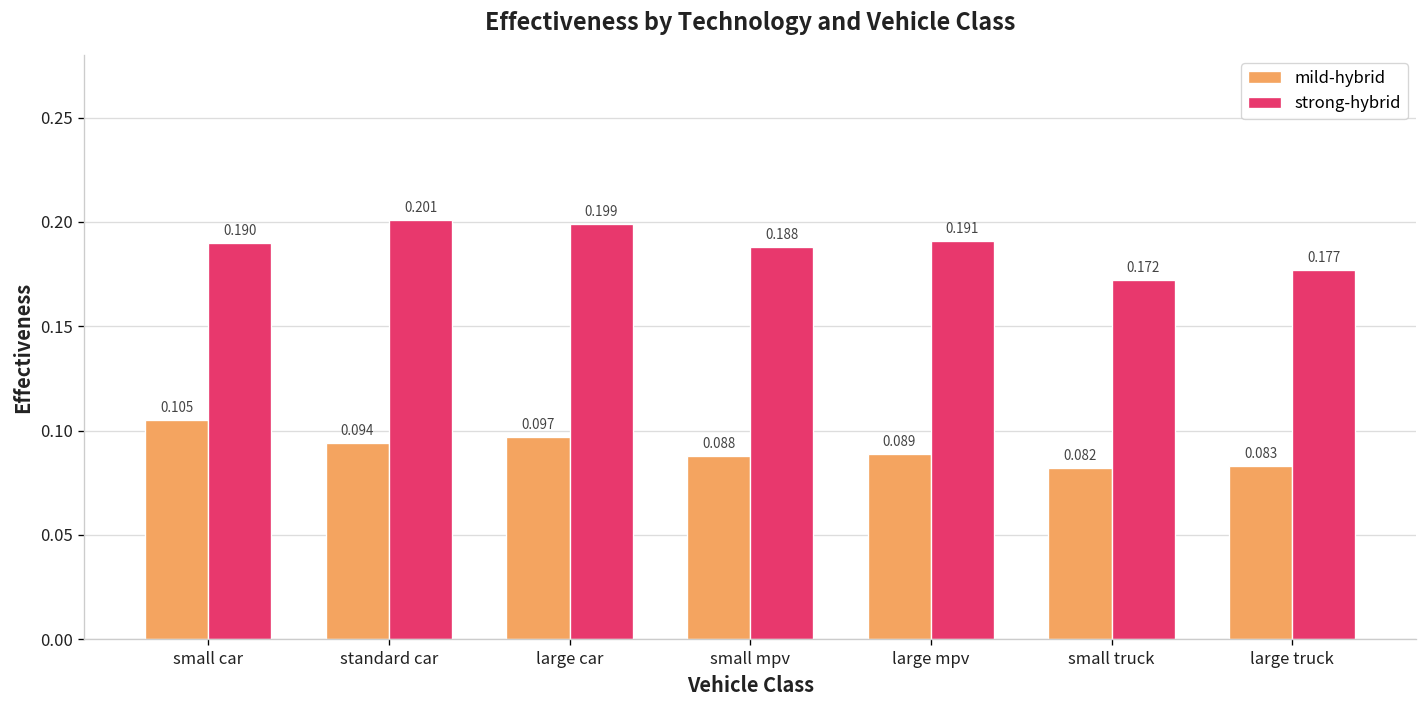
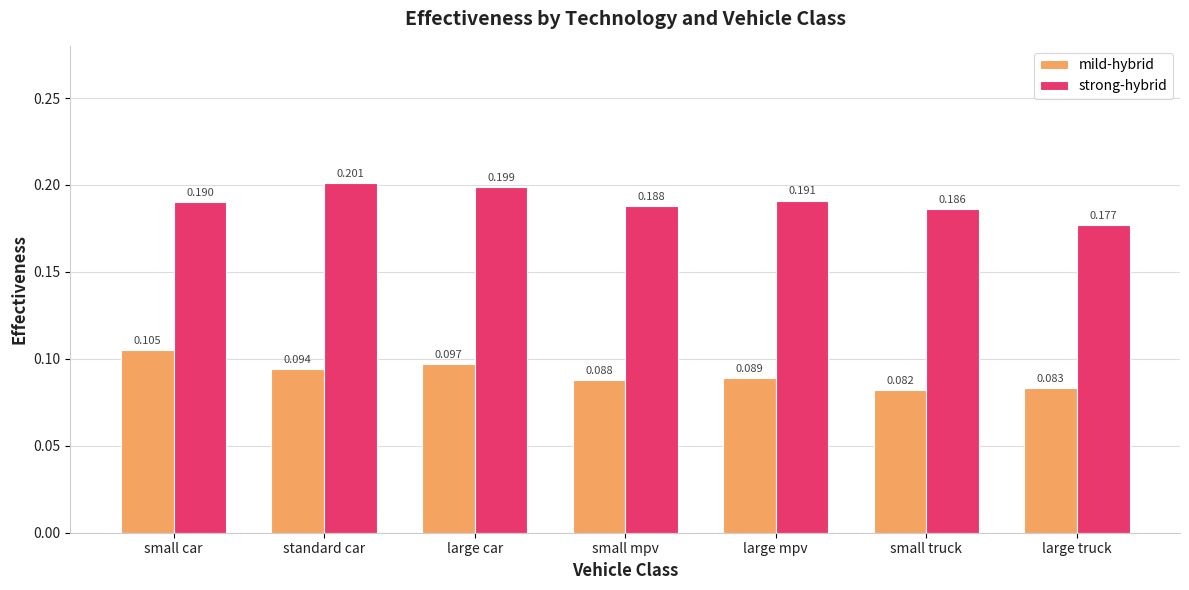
  {
    "mild-hybrid": {
      "small car": 0.105,
      "standard car": 0.094,
      "large car": 0.097,
      "small mpv": 0.088,
      "large mpv": 0.089,
      "small truck": 0.082,
      "large truck": 0.083
    },
    "strong-hybrid": {
      "small car": 0.190,
      "standard car": 0.201,
      "large car": 0.199,
      "small mpv": 0.188,
      "large mpv": 0.191,
-     "small truck": 0.172,
+     "small truck": 0.186,
      "large truck": 0.177
    }
  }
